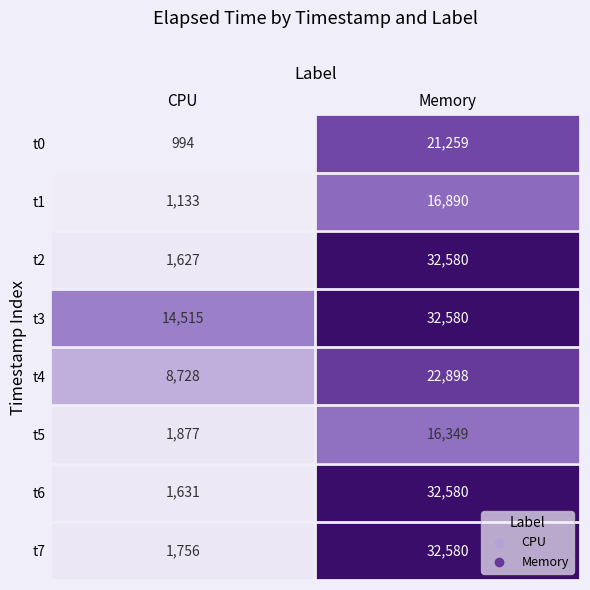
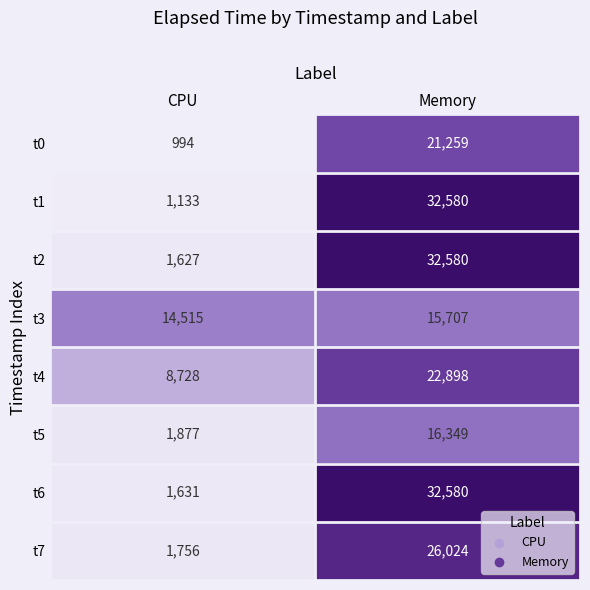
  {
    "t0": {
      "CPU": "994",
      "Memory": "21,259"
    },
    "t1": {
      "CPU": "1,133",
-     "Memory": "16,890"
+     "Memory": "32,580"
    },
    "t2": {
      "CPU": "1,627",
      "Memory": "32,580"
    },
    "t3": {
      "CPU": "14,515",
-     "Memory": "32,580"
+     "Memory": "15,707"
    },
    "t4": {
      "CPU": "8,728",
      "Memory": "22,898"
    },
    "t5": {
      "CPU": "1,877",
      "Memory": "16,349"
    },
    "t6": {
      "CPU": "1,631",
      "Memory": "32,580"
    },
    "t7": {
      "CPU": "1,756",
-     "Memory": "32,580"
+     "Memory": "26,024"
    }
  }
